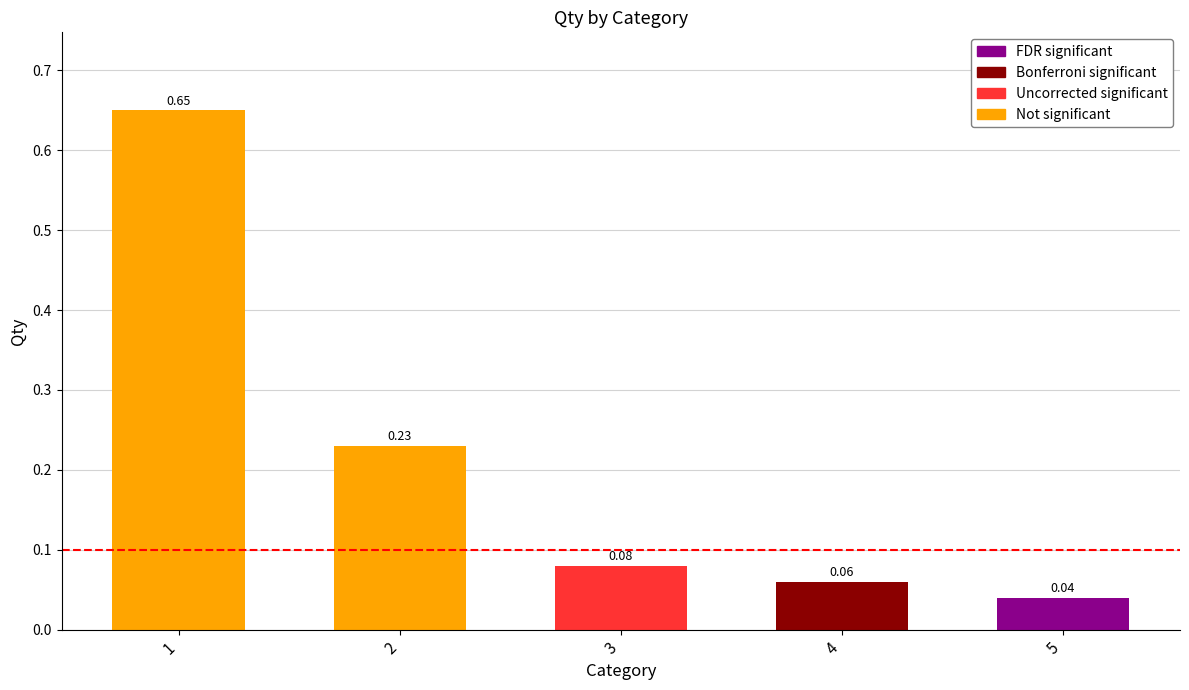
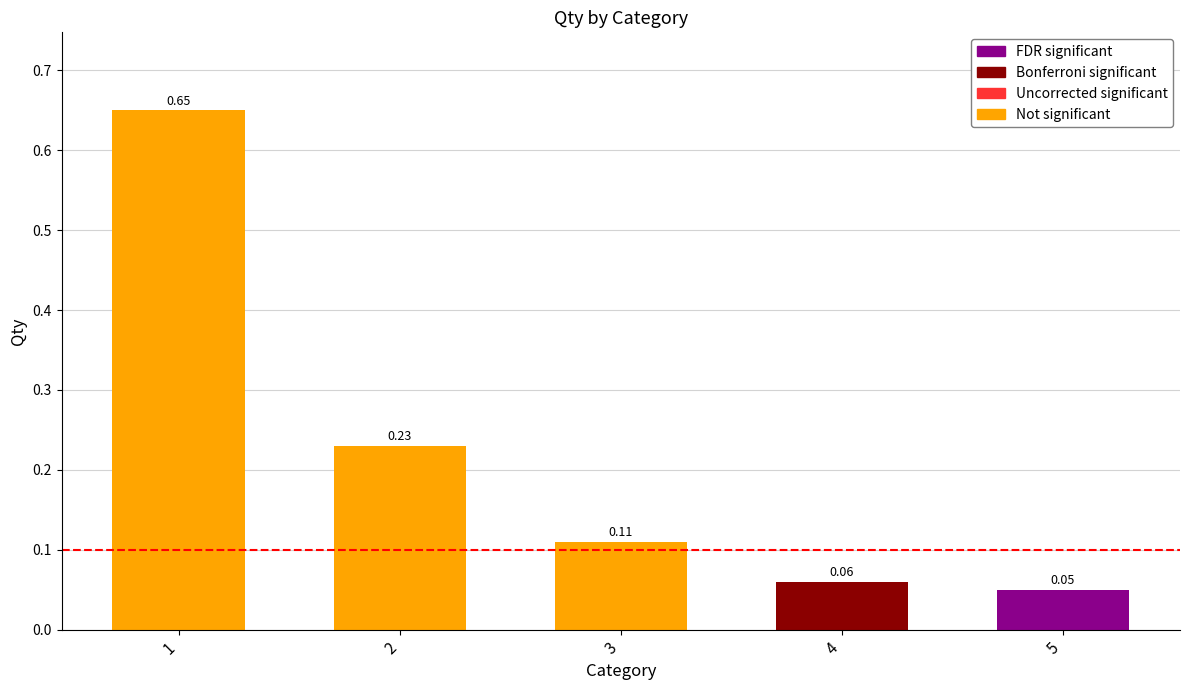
  {
    "1": 0.65,
    "2": 0.23,
-   "3": 0.08,
+   "3": 0.11,
    "4": 0.06,
-   "5": 0.04
+   "5": 0.05
  }
